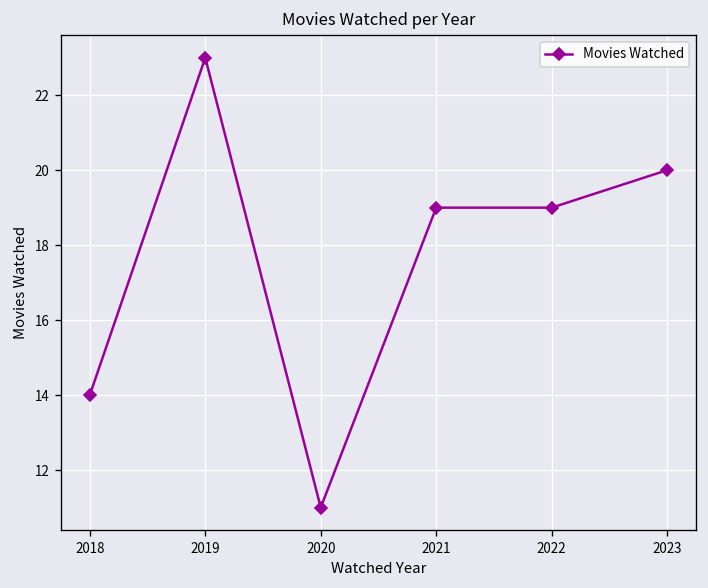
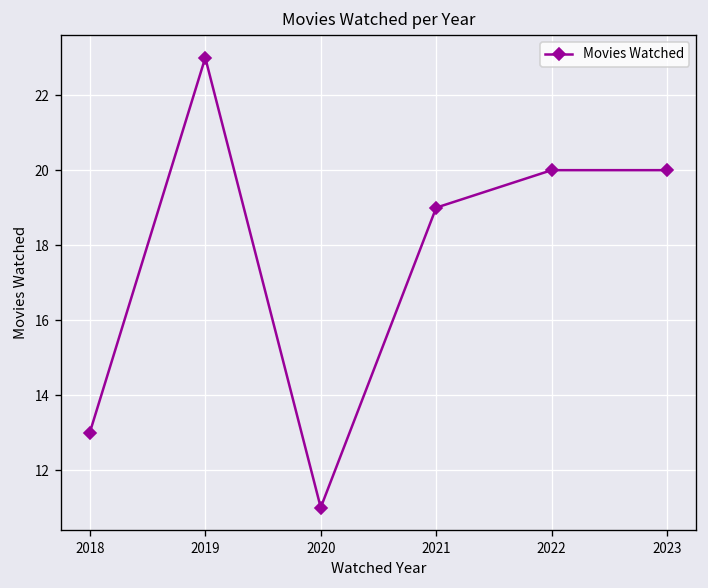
  {
-   "2018": 14,
+   "2018": 13,
    "2019": 23,
    "2020": 11,
    "2021": 19,
-   "2022": 19,
+   "2022": 20,
    "2023": 20
  }
